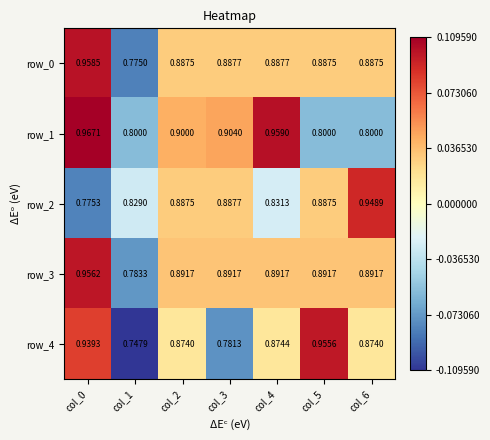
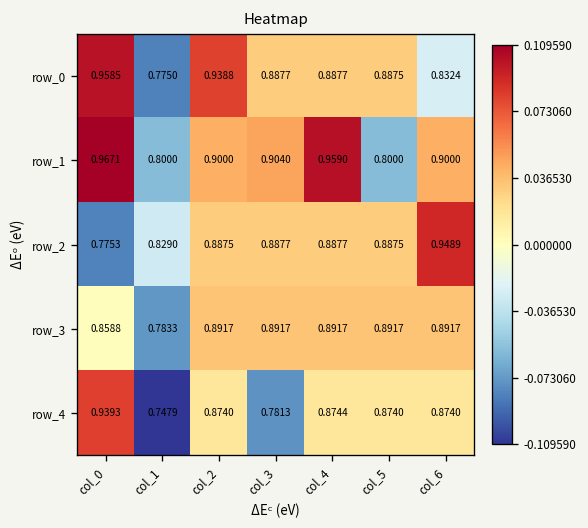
  {
    "row_0": {
      "col_0": 0.9585,
      "col_1": 0.7750,
-     "col_2": 0.8875,
+     "col_2": 0.9388,
      "col_3": 0.8877,
      "col_4": 0.8877,
      "col_5": 0.8875,
-     "col_6": 0.8875
+     "col_6": 0.8324
    },
    "row_1": {
      "col_0": 0.9671,
      "col_1": 0.8000,
      "col_2": 0.9000,
      "col_3": 0.9040,
      "col_4": 0.9590,
      "col_5": 0.8000,
-     "col_6": 0.8000
+     "col_6": 0.9000
    },
    "row_2": {
      "col_0": 0.7753,
      "col_1": 0.8290,
      "col_2": 0.8875,
      "col_3": 0.8877,
-     "col_4": 0.8313,
+     "col_4": 0.8877,
      "col_5": 0.8875,
      "col_6": 0.9489
    },
    "row_3": {
-     "col_0": 0.9562,
+     "col_0": 0.8588,
      "col_1": 0.7833,
      "col_2": 0.8917,
      "col_3": 0.8917,
      "col_4": 0.8917,
      "col_5": 0.8917,
      "col_6": 0.8917
    },
    "row_4": {
      "col_0": 0.9393,
      "col_1": 0.7479,
      "col_2": 0.8740,
      "col_3": 0.7813,
      "col_4": 0.8744,
-     "col_5": 0.9556,
+     "col_5": 0.8740,
      "col_6": 0.8740
    }
  }
